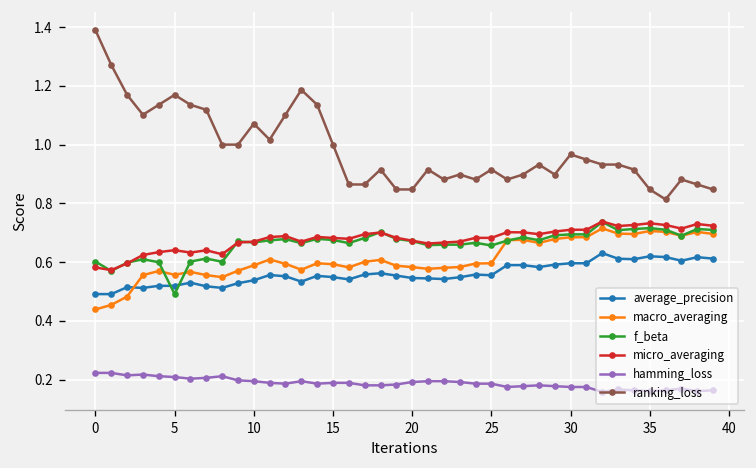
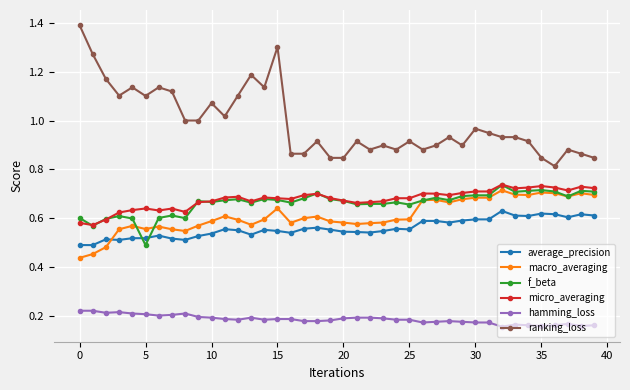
  {
    "average_precision": {
      "0": 0.49,
      "5": 0.52,
      "10": 0.54,
      "15": 0.55,
      "20": 0.55,
      "25": 0.56,
      "30": 0.60,
      "35": 0.62
    },
    "macro_averaging": {
      "0": 0.44,
      "5": 0.56,
      "10": 0.59,
-     "15": 0.59,
+     "15": 0.64,
      "20": 0.58,
      "25": 0.60
    },
    "f_beta": {
      "0": 0.60,
      "5": 0.49,
      "25": 0.66
    },
    "micro_averaging": {
      "0": 0.58,
      "5": 0.64,
      "25": 0.68,
      "30": 0.71,
      "35": 0.73
    },
    "hamming_loss": {
      "0": 0.22,
      "5": 0.21,
      "10": 0.19,
      "15": 0.19,
      "20": 0.19,
      "25": 0.19,
      "30": 0.18
    },
    "ranking_loss": {
      "0": 1.39,
-     "5": 1.17,
+     "5": 1.10,
      "10": 1.07,
-     "15": 1.0,
+     "15": 1.3,
      "20": 0.85,
      "25": 0.92,
      "30": 0.97,
      "35": 0.85
    }
  }
